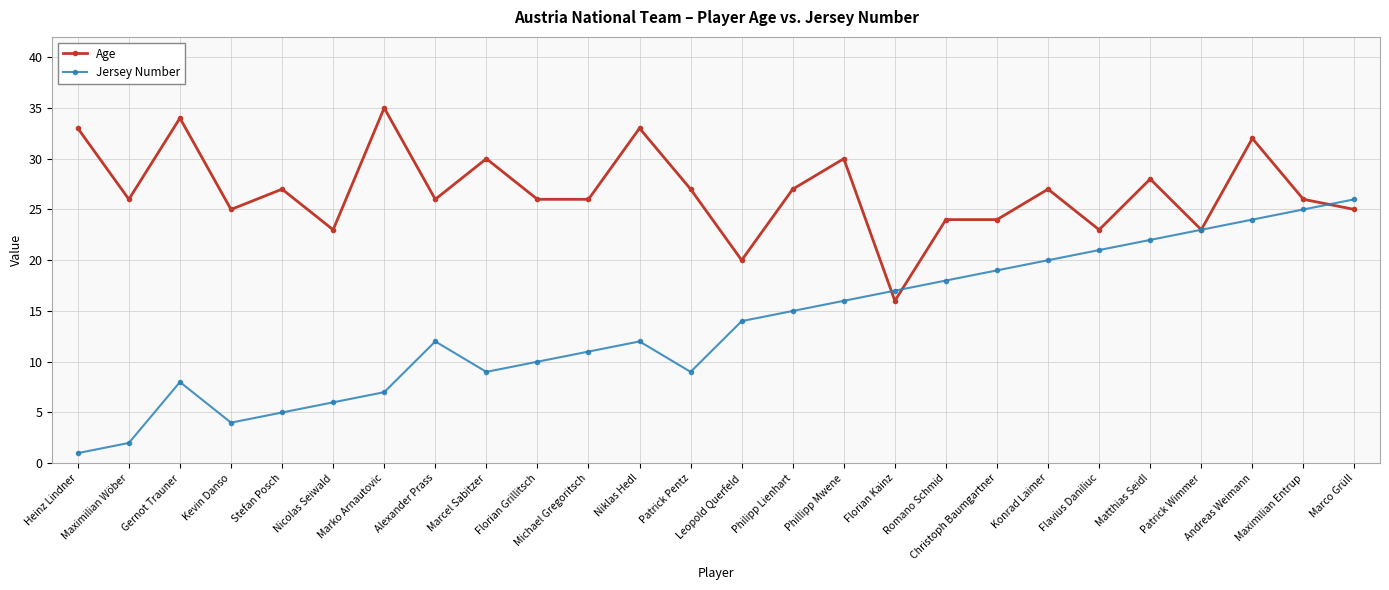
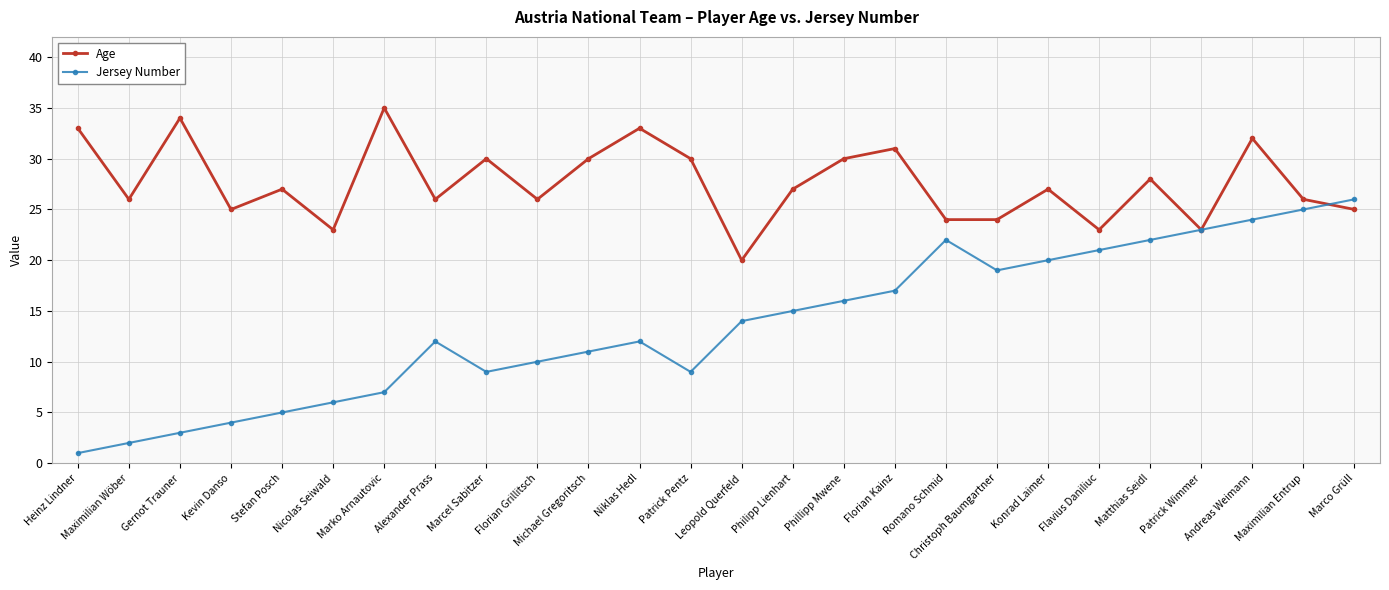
  {
    "Age": {
      "Heinz Lindner": 33,
      "Maximilian Wöber": 26,
      "Gernot Trauner": 34,
      "Kevin Danso": 25,
      "Stefan Posch": 27,
      "Nicolas Seiwald": 23,
      "Marko Arnautovic": 35,
      "Alexander Prass": 26,
      "Marcel Sabitzer": 30,
      "Florian Grillitsch": 26,
-     "Michael Gregoritsch": 26,
+     "Michael Gregoritsch": 30,
      "Niklas Hedl": 33,
-     "Patrick Pentz": 27,
+     "Patrick Pentz": 30,
      "Leopold Querfeld": 20,
      "Philipp Lienhart": 27,
      "Phillipp Mwene": 30,
-     "Florian Kainz": 16,
+     "Florian Kainz": 31,
      "Romano Schmid": 24,
      "Christoph Baumgartner": 24,
      "Konrad Laimer": 27,
      "Flavius Daniliuc": 23,
      "Matthias Seidl": 28,
      "Andreas Weimann": 32,
      "Maximilian Entrup": 26,
      "Marco Grüll": 25
    },
    "Jersey Number": {
      "Heinz Lindner": 1,
      "Maximilian Wöber": 2,
-     "Gernot Trauner": 8,
+     "Gernot Trauner": 3,
      "Kevin Danso": 4,
      "Stefan Posch": 5,
      "Nicolas Seiwald": 6,
      "Marko Arnautovic": 7,
      "Alexander Prass": 12,
      "Marcel Sabitzer": 9,
      "Florian Grillitsch": 10,
      "Michael Gregoritsch": 11,
      "Niklas Hedl": 12,
      "Patrick Pentz": 9,
      "Leopold Querfeld": 14,
      "Philipp Lienhart": 15,
      "Phillipp Mwene": 16,
      "Florian Kainz": 17,
-     "Romano Schmid": 18,
+     "Romano Schmid": 22,
      "Christoph Baumgartner": 19,
      "Konrad Laimer": 20,
      "Flavius Daniliuc": 21,
      "Matthias Seidl": 22,
      "Andreas Weimann": 24,
      "Maximilian Entrup": 25,
      "Marco Grüll": 26
    }
  }
